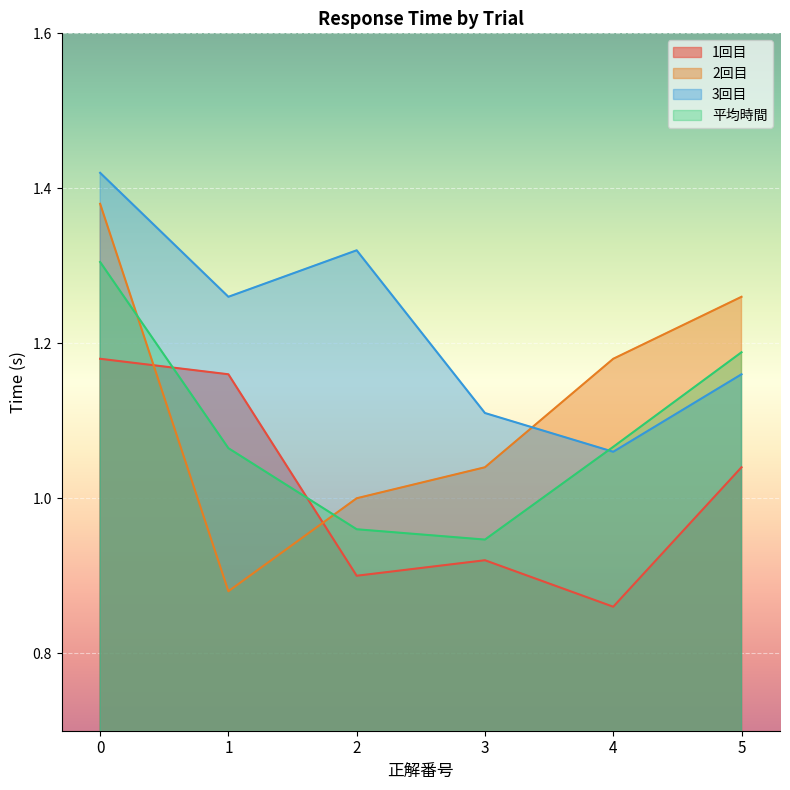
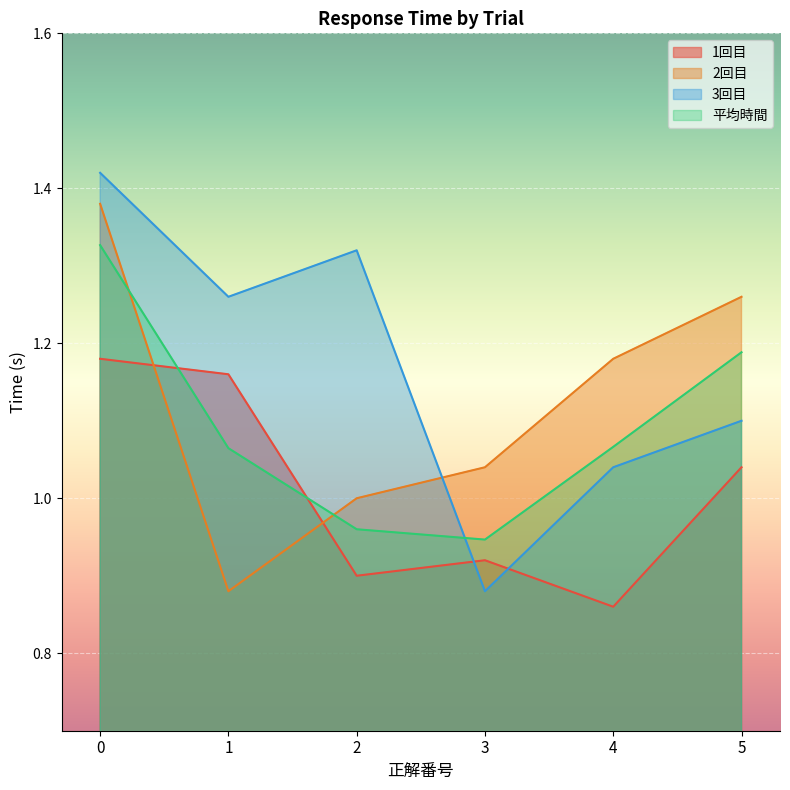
  {
    "3回目": {
      "0": 1.42,
      "1": 1.26,
      "2": 1.32,
-     "3": 1.11,
-     "4": 1.06,
-     "5": 1.16
+     "3": 0.88,
+     "4": 1.04,
+     "5": 1.10
    },
    "平均時間": {
-     "0": 1.30,
+     "0": 1.33,
      "1": 1.06,
      "2": 0.96,
      "3": 0.95,
      "4": 1.07,
      "5": 1.19
    }
  }
